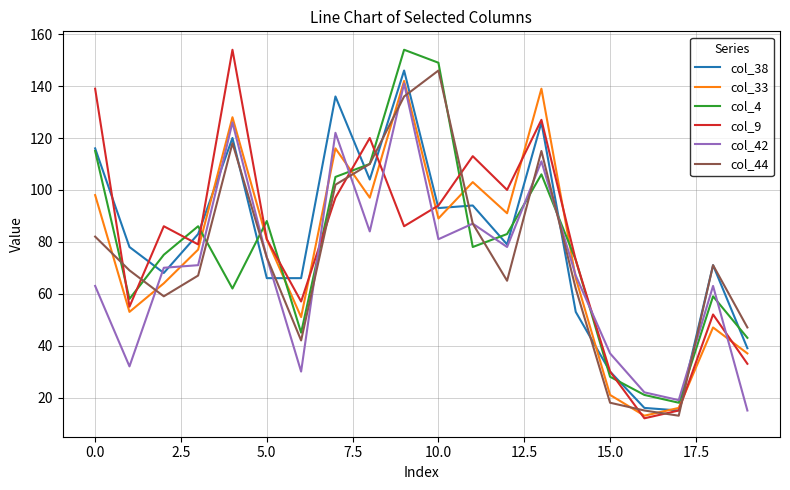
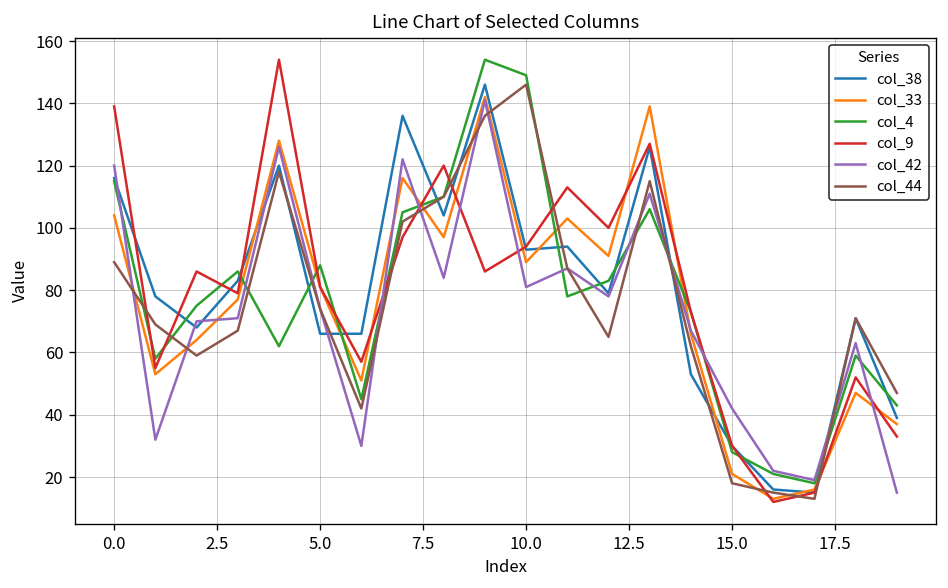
  {
    "col_38": {
      "0.0": 116,
      "5.0": 66,
      "10.0": 93
    },
    "col_33": {
-     "0.0": 98,
+     "0.0": 104,
      "10.0": 89,
      "15.0": 21
    },
    "col_4": {
      "0.0": 115,
      "5.0": 88,
      "10.0": 149,
      "15.0": 28
    },
    "col_9": {
      "0.0": 139,
      "10.0": 94
    },
    "col_42": {
-     "0.0": 63,
+     "0.0": 120,
      "10.0": 81,
-     "15.0": 37
+     "15.0": 42
    },
    "col_44": {
-     "0.0": 82,
+     "0.0": 89,
      "10.0": 146,
      "15.0": 18
    }
  }
